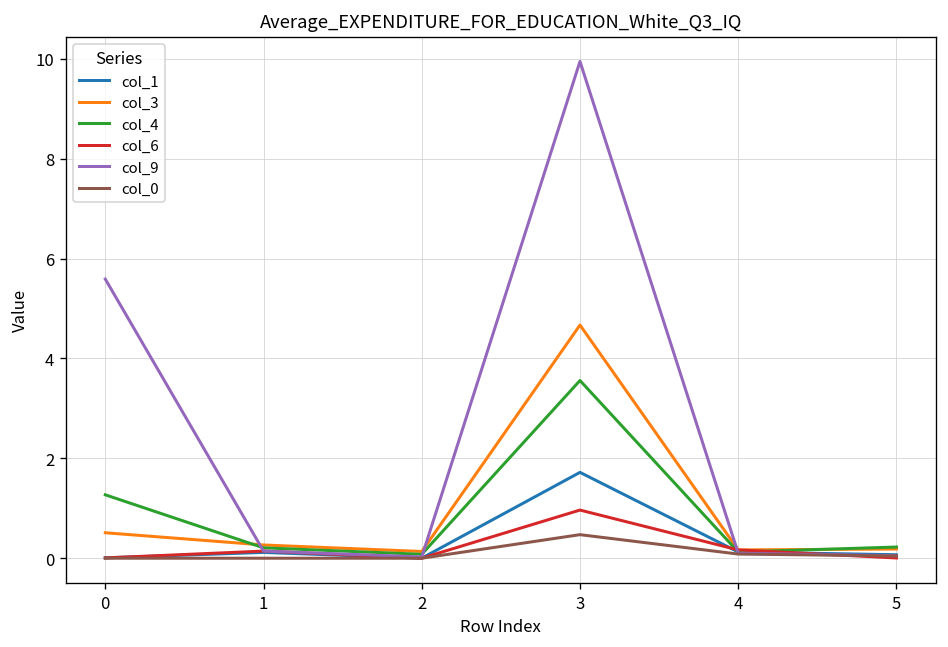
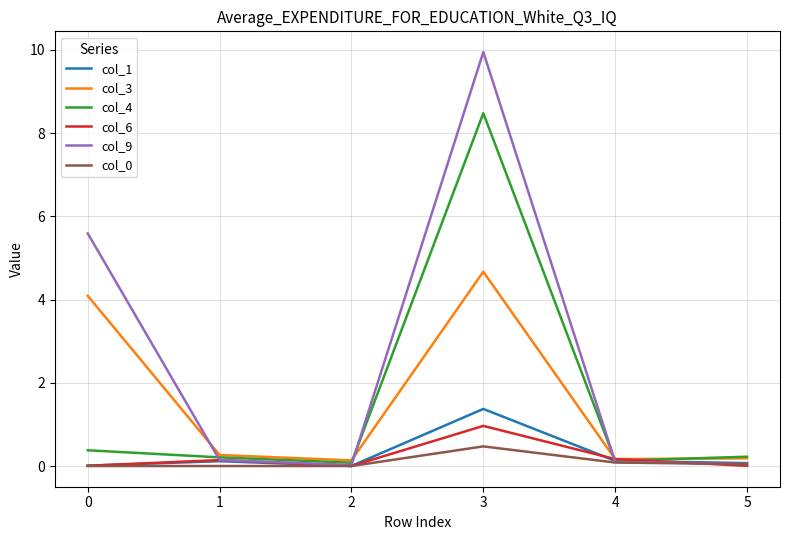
  {
    "col_1": {
-     "3": 1.7
+     "3": 1.4
    },
    "col_3": {
-     "0": 0.5,
+     "0": 4.1,
      "3": 4.7
    },
    "col_4": {
-     "0": 1.3,
-     "3": 3.6
+     "0": 0.4,
+     "3": 8.5
    },
    "col_6": {
      "3": 1.0
    },
    "col_9": {
      "0": 5.6,
      "3": 9.9
    },
    "col_0": {
      "1": 0.0,
      "3": 0.5
    }
  }
